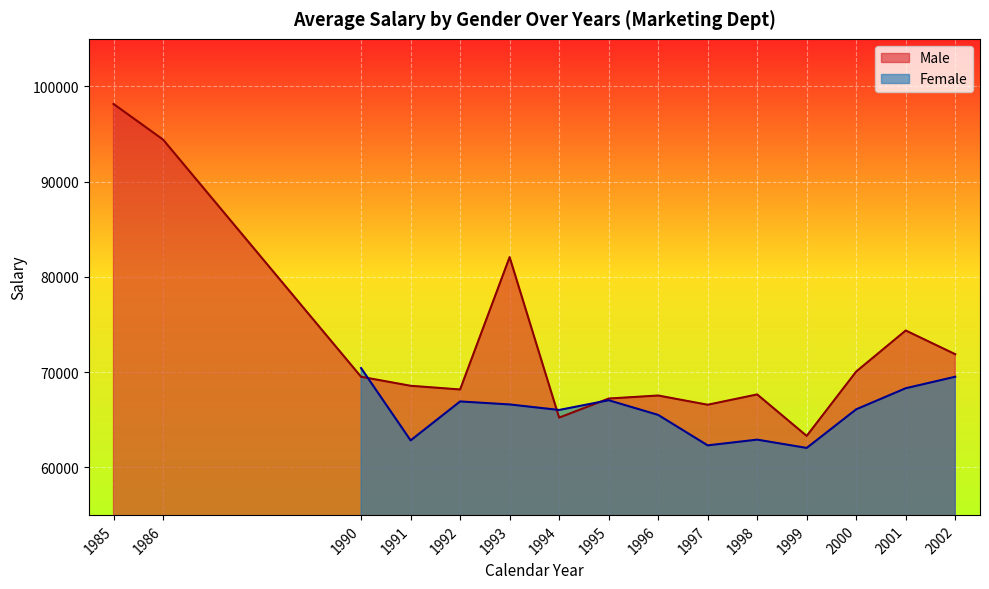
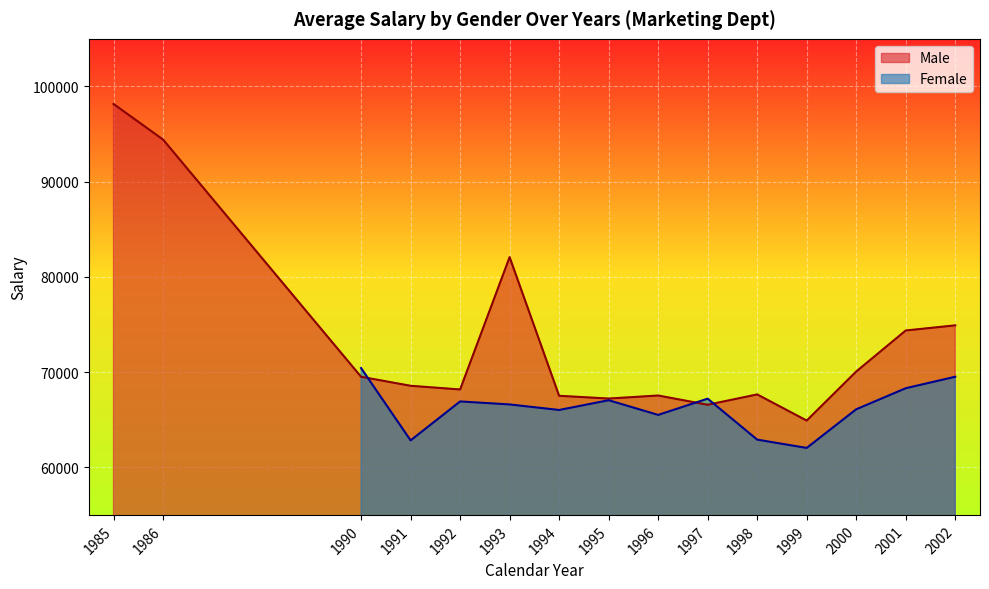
  {
    "Male": {
      "1985": 98000,
      "1986": 94000,
      "1990": 70000,
      "1991": 69000,
      "1992": 68000,
      "1993": 82000,
-     "1994": 65000,
+     "1994": 68000,
      "1996": 68000,
      "1997": 67000,
      "1998": 68000,
-     "1999": 63000,
+     "1999": 65000,
      "2000": 70000,
      "2001": 74000,
-     "2002": 72000
+     "2002": 75000
    },
    "Female": {
      "1990": 70000,
      "1991": 63000,
      "1992": 67000,
      "1993": 67000,
      "1994": 66000,
      "1996": 66000,
-     "1997": 62000,
+     "1997": 67000,
      "1998": 63000,
      "1999": 62000,
      "2000": 66000,
      "2001": 68000,
      "2002": 70000
    }
  }
